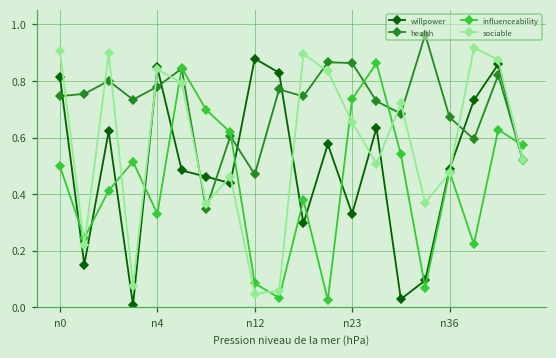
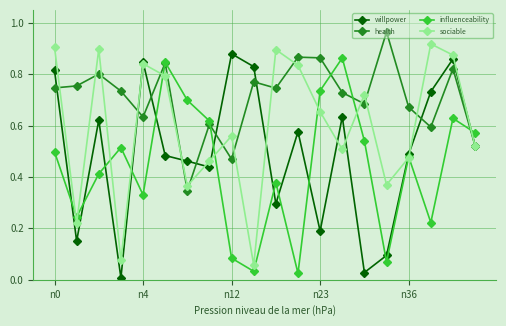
  {
    "willpower": {
      "n0": 0.81,
      "n12": 0.88,
-     "n23": 0.33
+     "n23": 0.19
    },
    "health": {
      "n0": 0.75,
-     "n4": 0.78,
+     "n4": 0.63,
      "n12": 0.47,
      "n23": 0.86,
      "n36": 0.67
    },
    "influenceability": {
      "n0": 0.50,
      "n4": 0.33,
      "n12": 0.08,
      "n23": 0.74
    },
    "sociable": {
      "n0": 0.91,
-     "n12": 0.05,
+     "n12": 0.56,
      "n23": 0.65
    }
  }
